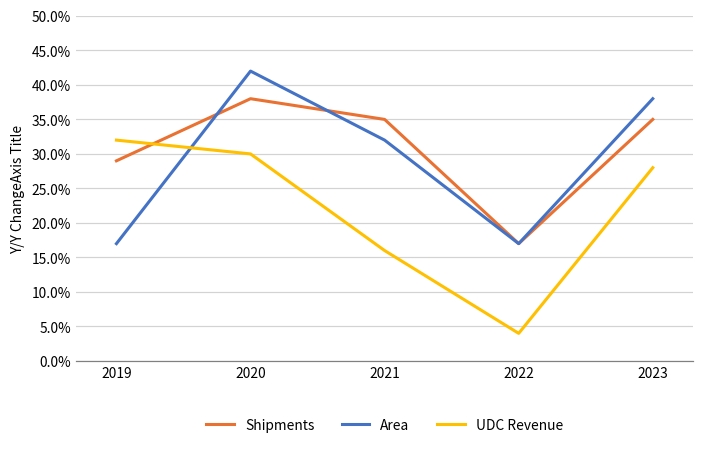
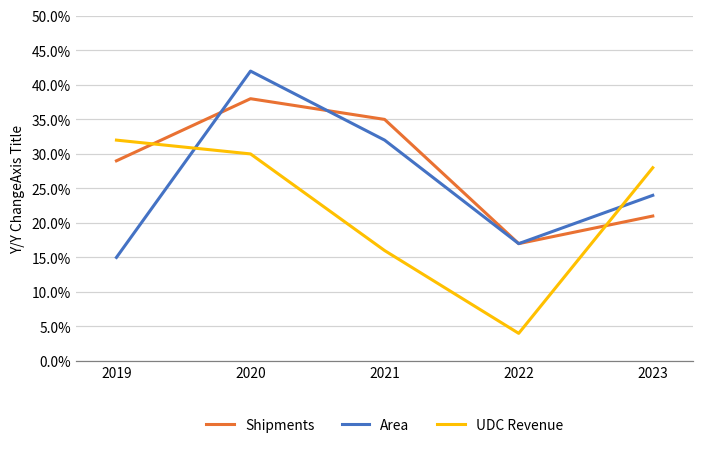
  {
    "Shipments": {
      "2019": "29%",
      "2020": "38%",
      "2021": "35%",
-     "2023": "35%"
+     "2023": "21%"
    },
    "Area": {
-     "2019": "17%",
+     "2019": "15%",
      "2020": "42%",
      "2021": "32%",
-     "2023": "38%"
+     "2023": "24%"
    },
    "UDC Revenue": {
      "2019": "32%",
      "2020": "30%",
      "2021": "16%",
      "2022": "4%",
      "2023": "28%"
    }
  }
